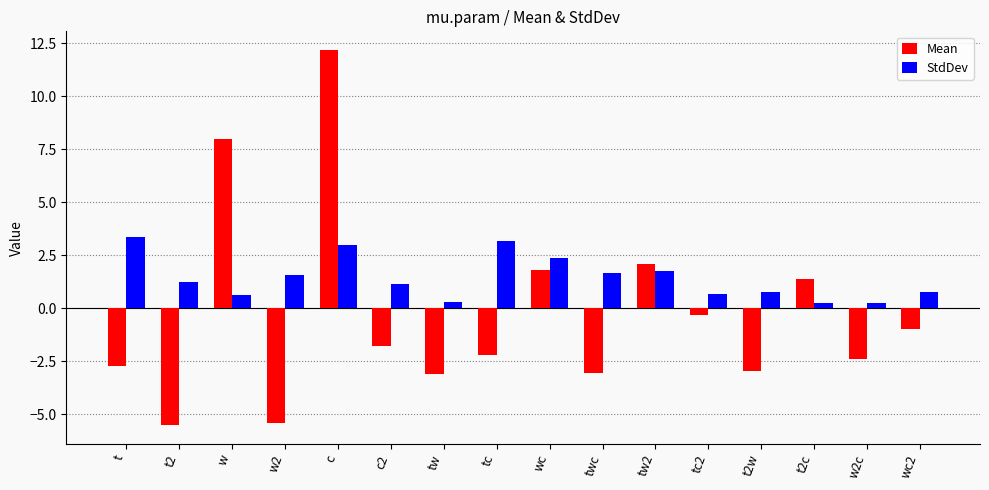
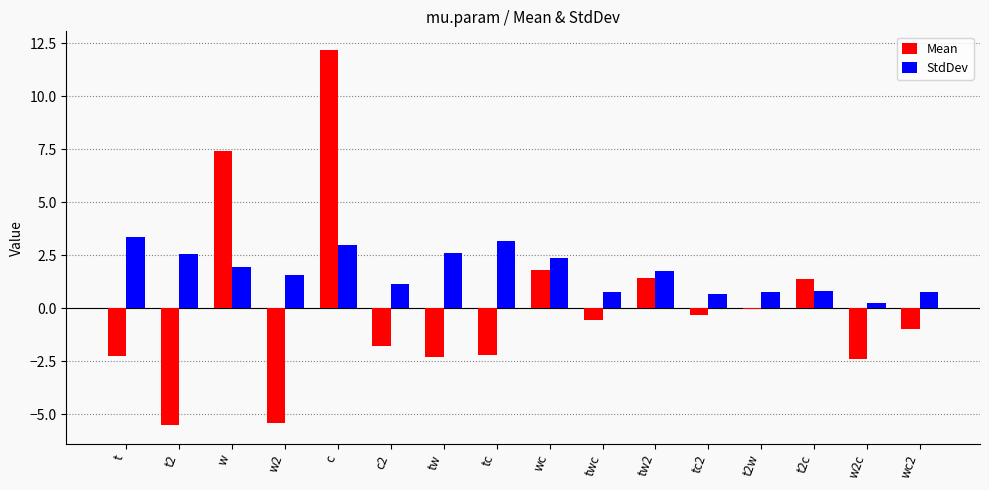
  {
    "Mean": {
-     "t": -2.7,
+     "t": -2.2,
      "t2": -5.5,
-     "w": 8.0,
+     "w": 7.4,
      "w2": -5.4,
      "c": 12.2,
      "c2": -1.8,
-     "tw": -3.1,
+     "tw": -2.3,
      "tc": -2.2,
      "wc": 1.8,
-     "twc": -3.0,
-     "tw2": 2.1,
+     "twc": -0.5,
+     "tw2": 1.4,
      "tc2": -0.3,
-     "t2w": -3.0,
+     "t2w": 0.0,
      "t2c": 1.4,
      "w2c": -2.4,
      "wc2": -1.0
    },
    "StdDev": {
      "t": 3.4,
-     "t2": 1.3,
-     "w": 0.6,
+     "t2": 2.6,
+     "w": 2.0,
      "w2": 1.6,
      "c": 3.0,
      "c2": 1.1,
-     "tw": 0.3,
+     "tw": 2.6,
      "tc": 3.2,
      "wc": 2.4,
-     "twc": 1.7,
+     "twc": 0.8,
      "tw2": 1.8,
      "tc2": 0.7,
      "t2w": 0.8,
-     "t2c": 0.3,
+     "t2c": 0.8,
      "w2c": 0.3,
      "wc2": 0.8
    }
  }
